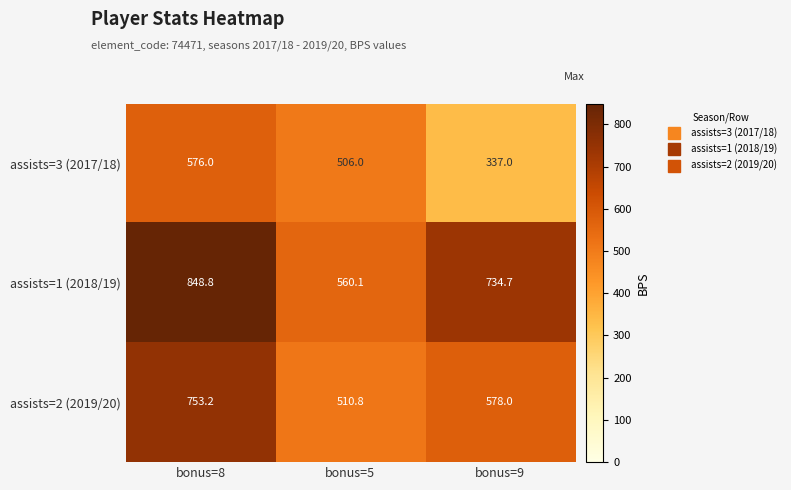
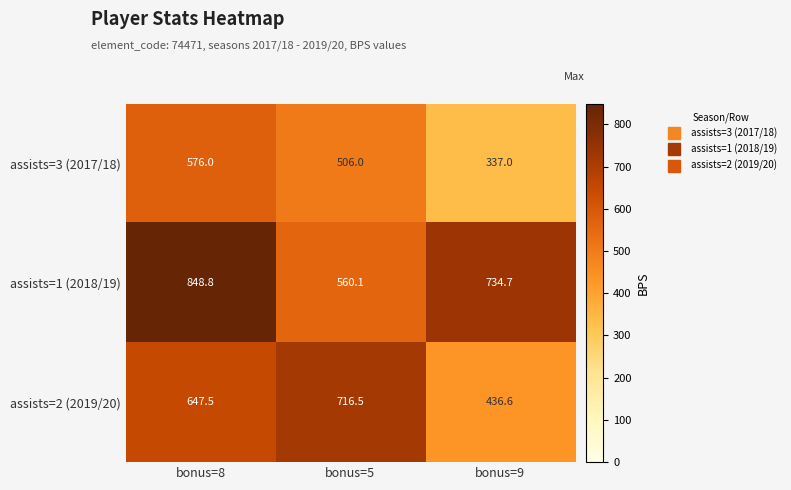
  {
    "assists=3 (2017/18)": {
      "bonus=8": 576.0,
      "bonus=5": 506.0,
      "bonus=9": 337.0
    },
    "assists=1 (2018/19)": {
      "bonus=8": 848.8,
      "bonus=5": 560.1,
      "bonus=9": 734.7
    },
    "assists=2 (2019/20)": {
-     "bonus=8": 753.2,
-     "bonus=5": 510.8,
-     "bonus=9": 578.0
+     "bonus=8": 647.5,
+     "bonus=5": 716.5,
+     "bonus=9": 436.6
    }
  }
